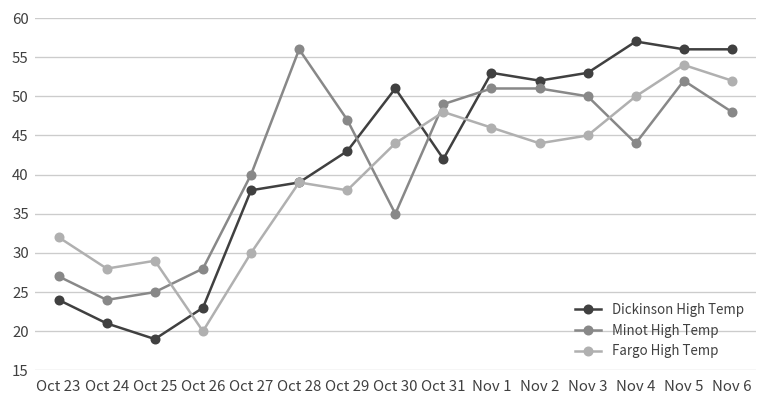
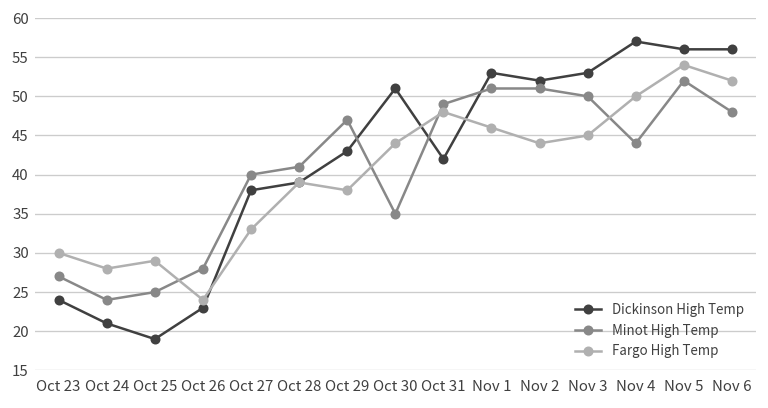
  {
    "Dickinson High Temp": {
      "Oct 23": 24,
      "Oct 24": 21,
      "Oct 25": 19,
      "Oct 26": 23,
      "Oct 27": 38,
      "Oct 29": 43,
      "Oct 30": 51,
      "Oct 31": 42,
      "Nov 1": 53,
      "Nov 2": 52,
      "Nov 3": 53,
      "Nov 4": 57,
      "Nov 5": 56,
      "Nov 6": 56
    },
    "Minot High Temp": {
      "Oct 23": 27,
      "Oct 24": 24,
      "Oct 25": 25,
      "Oct 26": 28,
      "Oct 27": 40,
-     "Oct 28": 56,
+     "Oct 28": 41,
      "Oct 29": 47,
      "Oct 30": 35,
      "Oct 31": 49,
      "Nov 1": 51,
      "Nov 2": 51,
      "Nov 3": 50,
      "Nov 4": 44,
      "Nov 5": 52,
      "Nov 6": 48
    },
    "Fargo High Temp": {
-     "Oct 23": 32,
+     "Oct 23": 30,
      "Oct 24": 28,
      "Oct 25": 29,
-     "Oct 26": 20,
-     "Oct 27": 30,
+     "Oct 26": 24,
+     "Oct 27": 33,
      "Oct 29": 38,
      "Oct 30": 44,
      "Oct 31": 48,
      "Nov 1": 46,
      "Nov 2": 44,
      "Nov 3": 45,
      "Nov 4": 50,
      "Nov 5": 54,
      "Nov 6": 52
    }
  }
